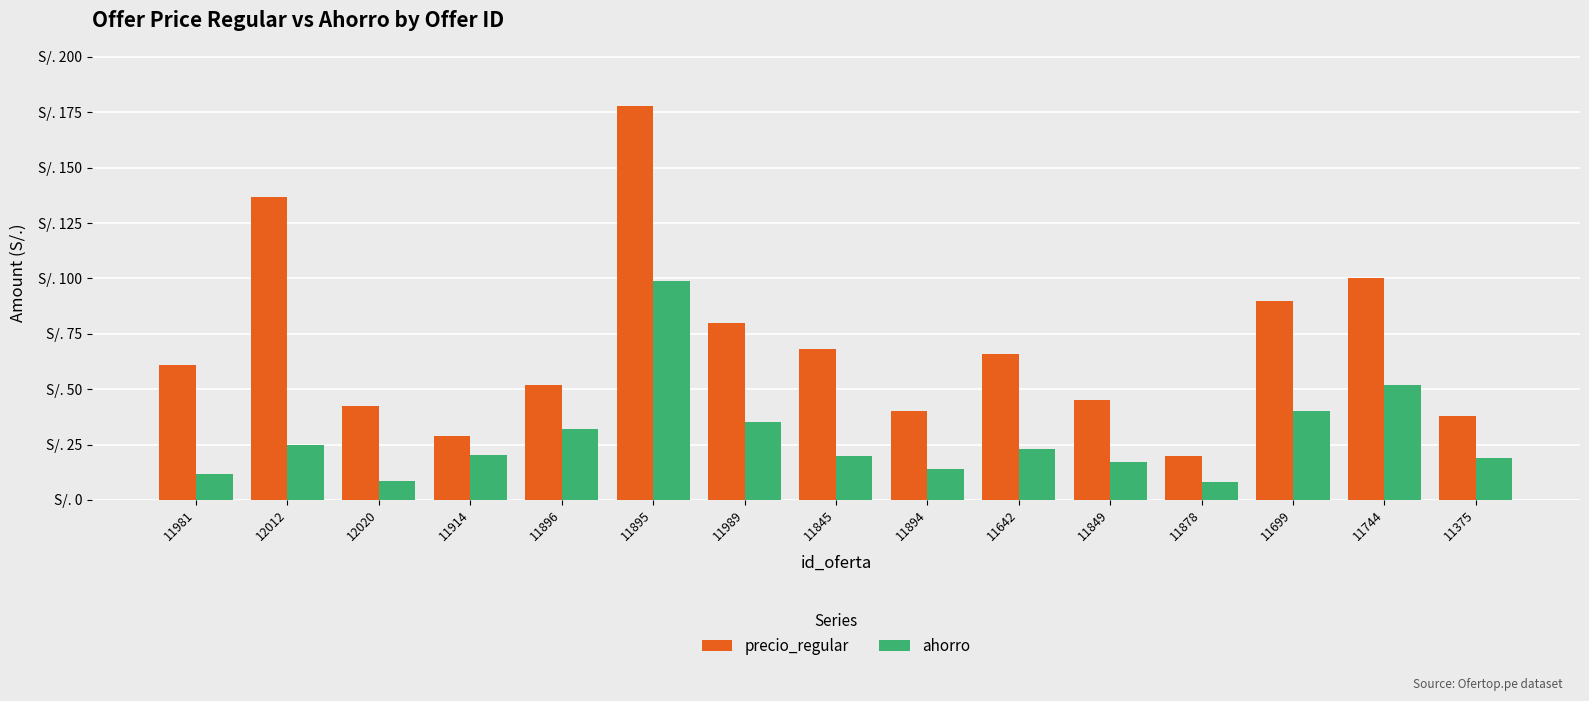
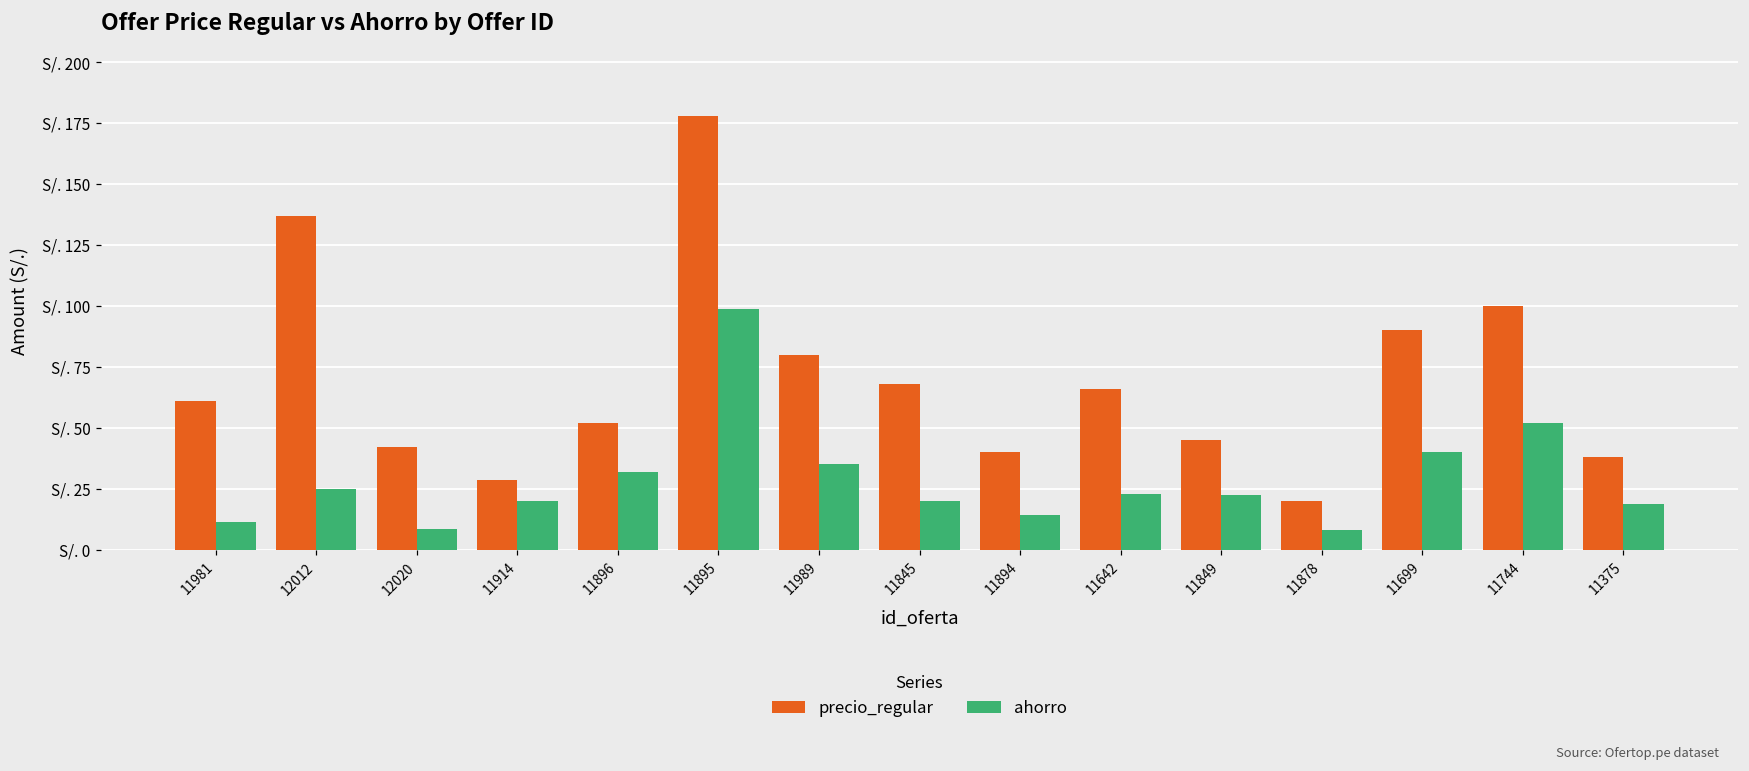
  {
    "precio_regular": {
      "11981": "S/. 61",
      "12012": "S/. 137",
      "12020": "S/. 42",
      "11914": "S/. 29",
      "11896": "S/. 52",
      "11895": "S/. 178",
      "11989": "S/. 80",
      "11845": "S/. 68",
      "11894": "S/. 40",
      "11642": "S/. 66",
      "11849": "S/. 45",
      "11878": "S/. 20",
      "11699": "S/. 90",
      "11744": "S/. 100",
      "11375": "S/. 38"
    },
    "ahorro": {
      "11981": "S/. 12",
      "12012": "S/. 25",
      "12020": "S/. 9",
      "11914": "S/. 20",
      "11896": "S/. 32",
      "11895": "S/. 99",
      "11989": "S/. 35",
      "11845": "S/. 20",
      "11894": "S/. 14",
      "11642": "S/. 23",
-     "11849": "S/. 17",
+     "11849": "S/. 23",
      "11878": "S/. 8",
      "11699": "S/. 40",
      "11744": "S/. 52",
      "11375": "S/. 19"
    }
  }
